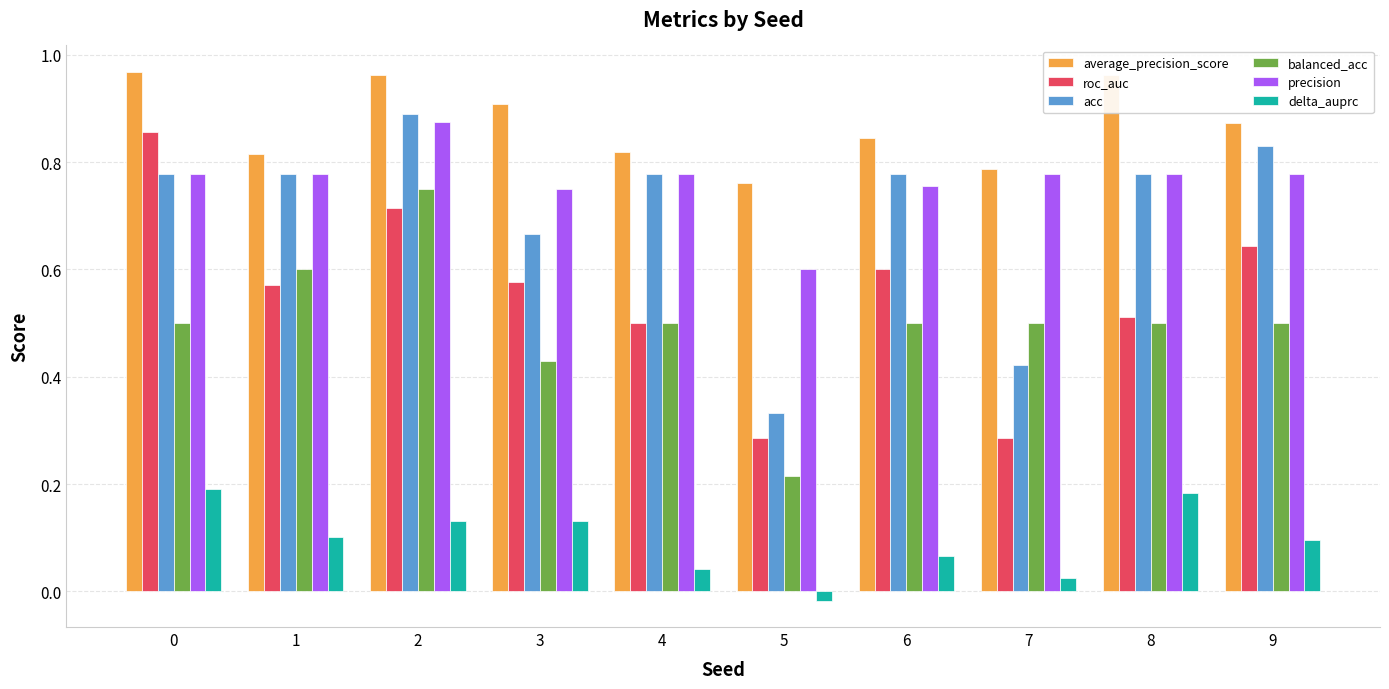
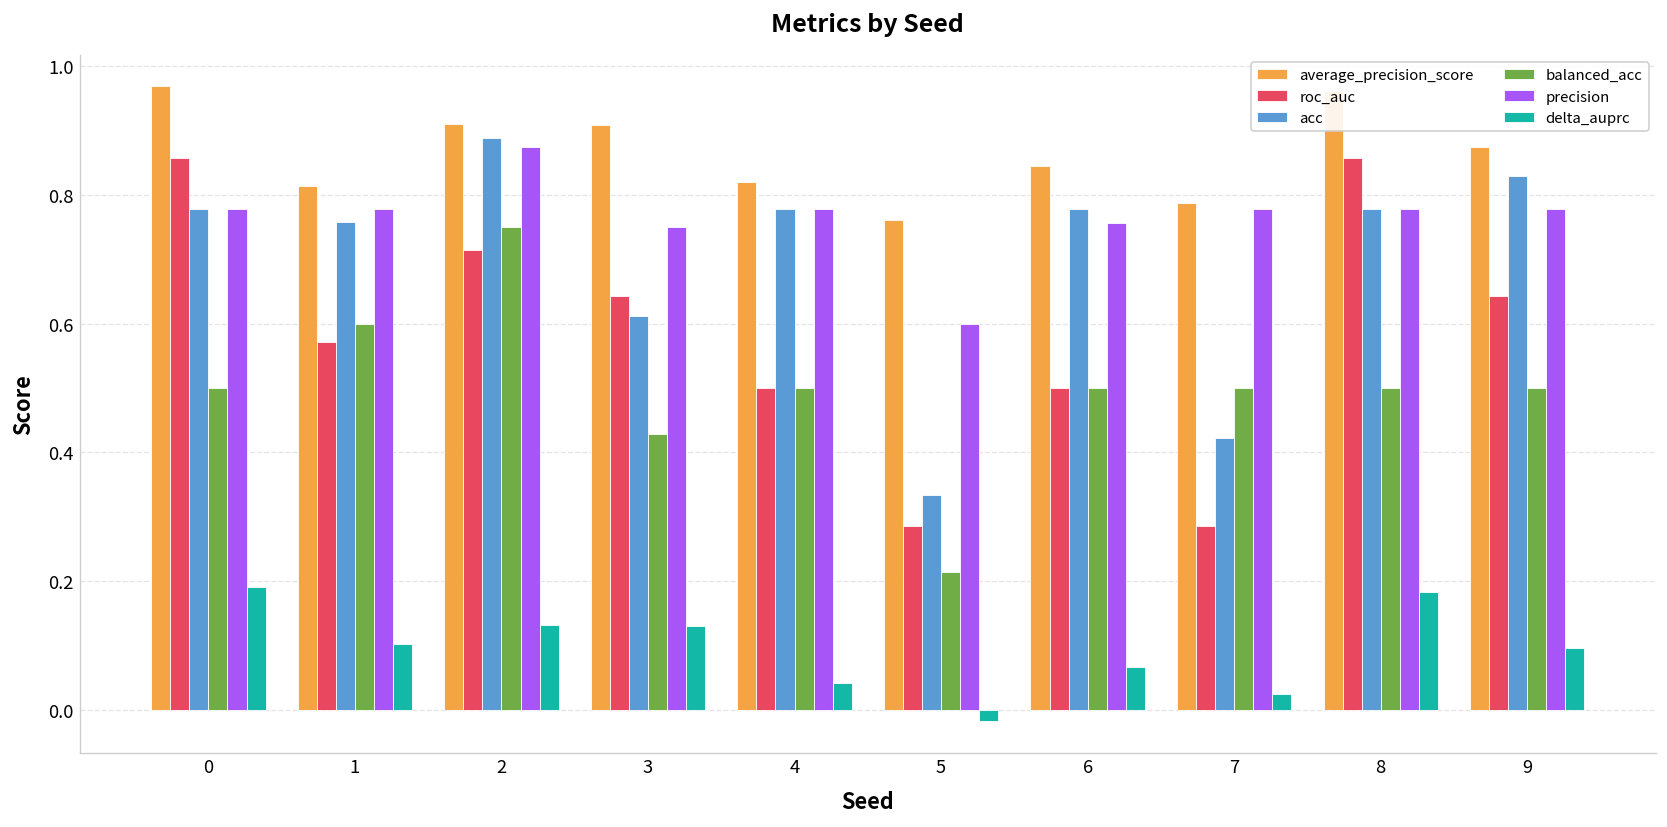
  {
    "average_precision_score": {
      "0": 0.97,
      "1": 0.81,
-     "2": 0.96,
+     "2": 0.91,
      "3": 0.91,
      "4": 0.82,
      "5": 0.76,
      "6": 0.84,
      "7": 0.79,
      "9": 0.87
    },
    "roc_auc": {
      "0": 0.86,
      "1": 0.57,
      "2": 0.71,
-     "3": 0.58,
+     "3": 0.64,
      "4": 0.50,
      "5": 0.29,
-     "6": 0.6,
+     "6": 0.5,
      "7": 0.29,
-     "8": 0.51,
+     "8": 0.86,
      "9": 0.64
    },
    "acc": {
      "0": 0.78,
-     "1": 0.78,
+     "1": 0.76,
      "2": 0.89,
-     "3": 0.67,
+     "3": 0.61,
      "4": 0.78,
      "5": 0.33,
      "6": 0.78,
      "7": 0.42,
      "8": 0.78,
      "9": 0.83
    },
    "balanced_acc": {
      "0": 0.50,
      "1": 0.60,
      "2": 0.75,
      "3": 0.43,
      "4": 0.50,
      "5": 0.21,
      "6": 0.50,
      "7": 0.50,
      "8": 0.50,
      "9": 0.50
    },
    "precision": {
      "0": 0.78,
      "1": 0.78,
      "2": 0.88,
      "3": 0.75,
      "4": 0.78,
      "5": 0.60,
      "6": 0.76,
      "7": 0.78,
      "8": 0.78,
      "9": 0.78
    },
    "delta_auprc": {
      "0": 0.19,
      "1": 0.10,
      "2": 0.13,
      "3": 0.13,
      "4": 0.04,
      "5": -0.02,
      "6": 0.07,
      "7": 0.02,
      "8": 0.18,
      "9": 0.10
    }
  }
